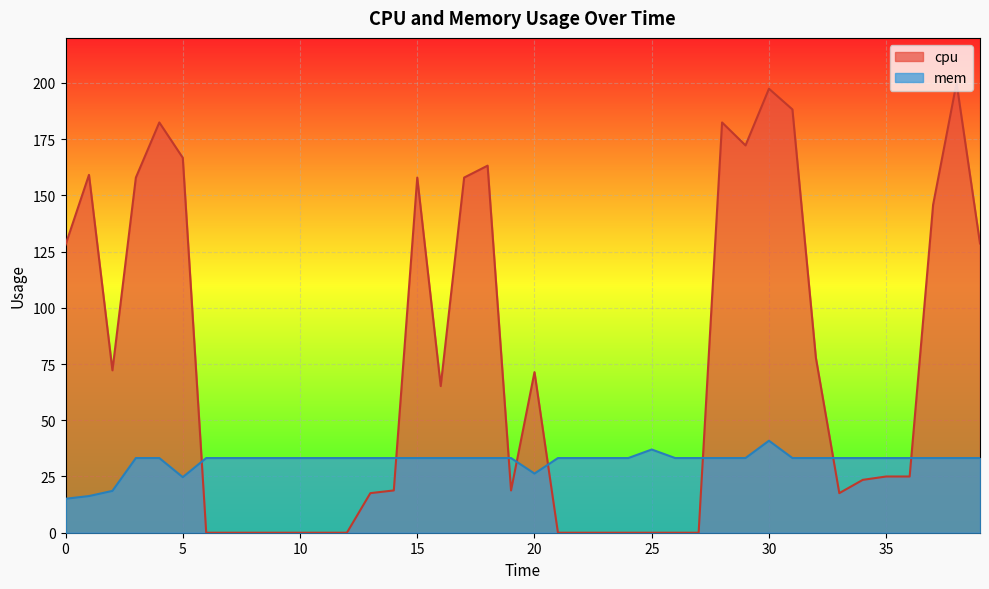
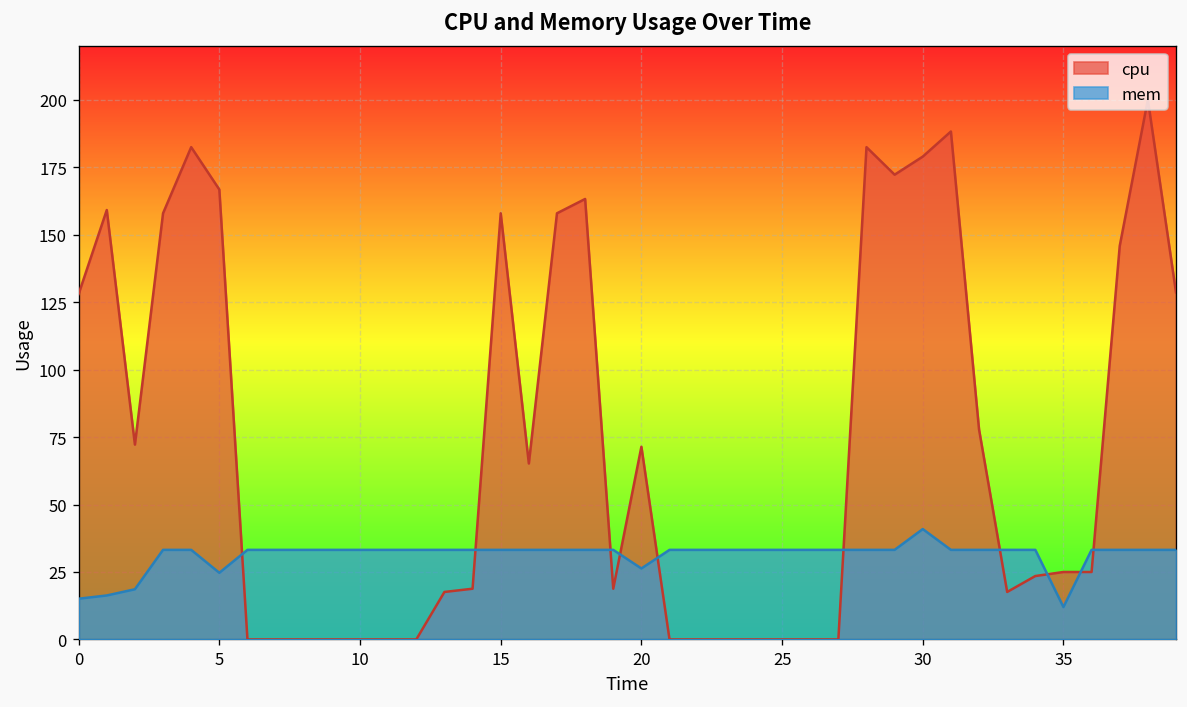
  {
    "cpu": {
      "0": 128,
      "5": 167,
      "10": 0,
      "15": 158,
      "20": 71,
      "25": 0,
-     "30": 197,
+     "30": 179,
      "35": 25
    },
    "mem": {
      "0": 15,
      "5": 25,
      "10": 33,
      "15": 33,
      "20": 26,
-     "25": 37,
+     "25": 33,
      "30": 41,
-     "35": 33
+     "35": 12
    }
  }
